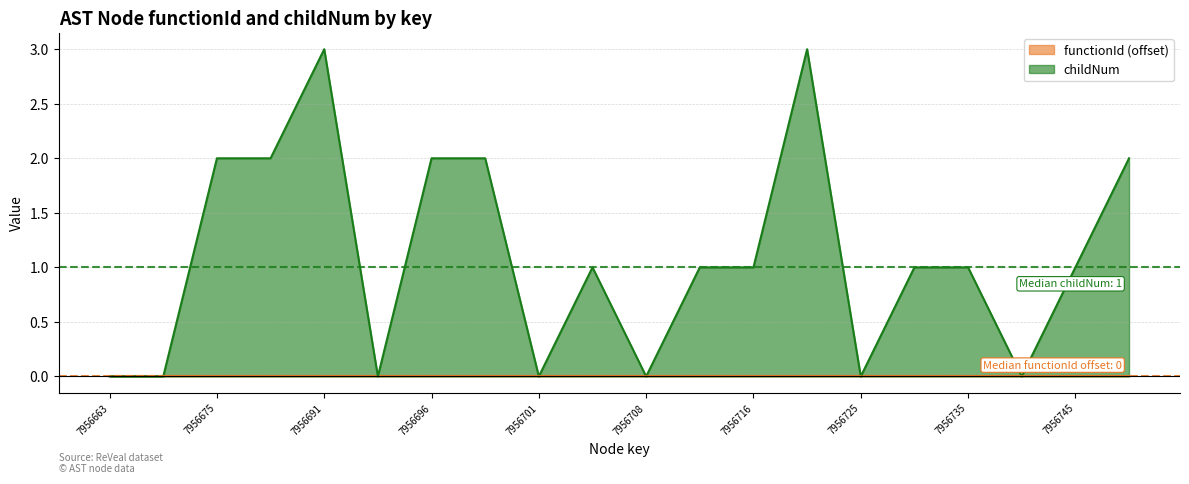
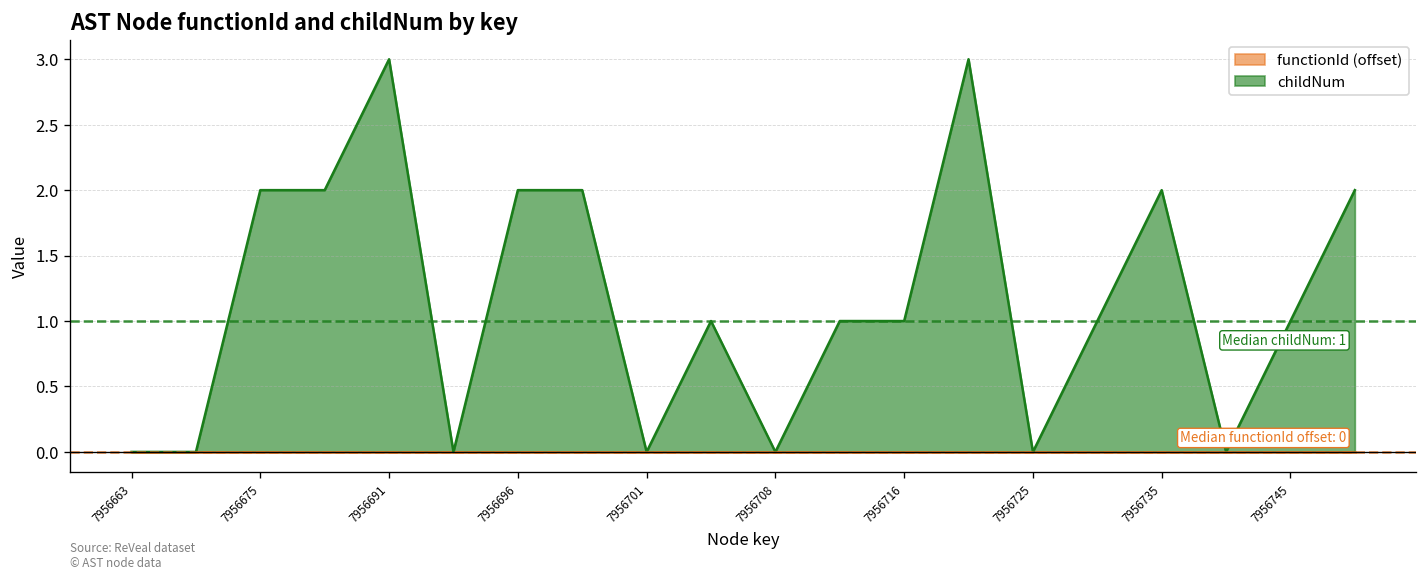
  {
    "functionId (offset)": {
      "7956675": 0,
      "7956691": 0,
      "7956696": 0,
      "7956716": 0,
      "7956735": 0
    },
    "childNum": {
      "7956675": 2,
      "7956691": 3,
      "7956696": 2,
      "7956716": 1,
-     "7956735": 1
+     "7956735": 2
    }
  }
